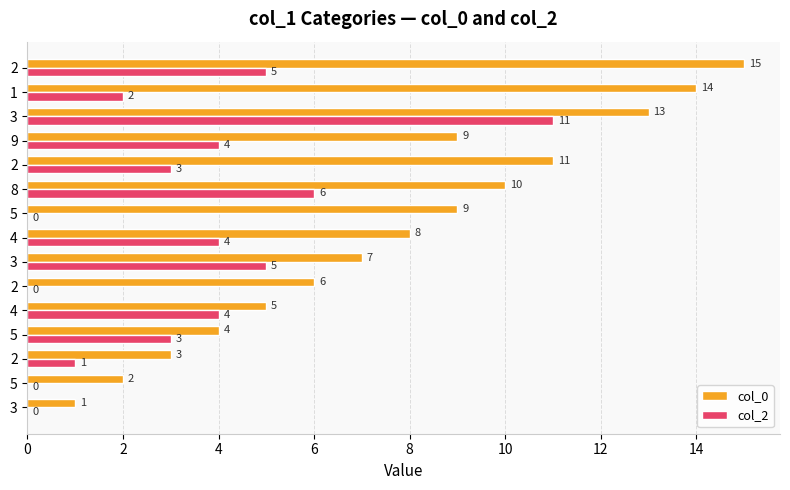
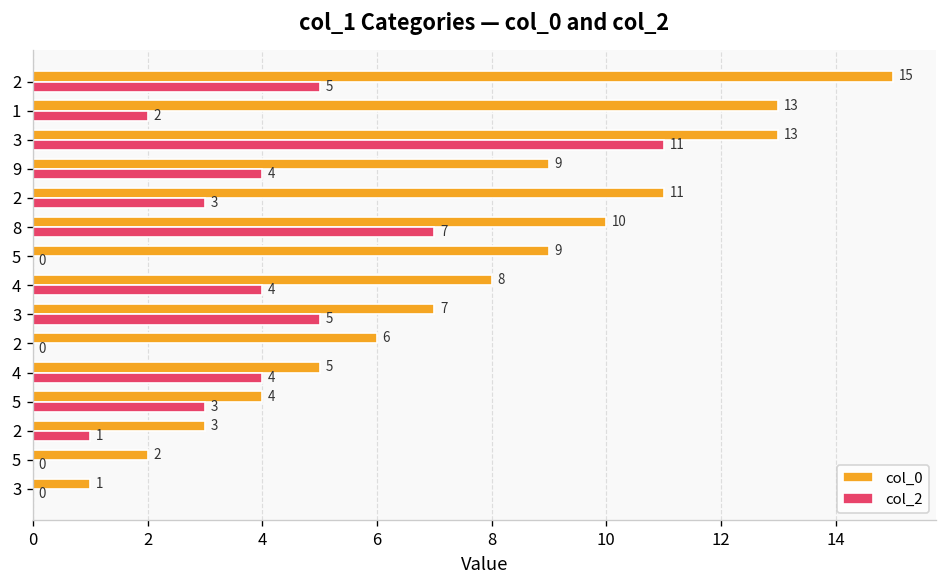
  {
    "col_0": {
-     "1": 14,
+     "1": 13,
      "9": 9,
      "8": 10
    },
    "col_2": {
      "1": 2,
      "9": 4,
-     "8": 6
+     "8": 7
    }
  }
